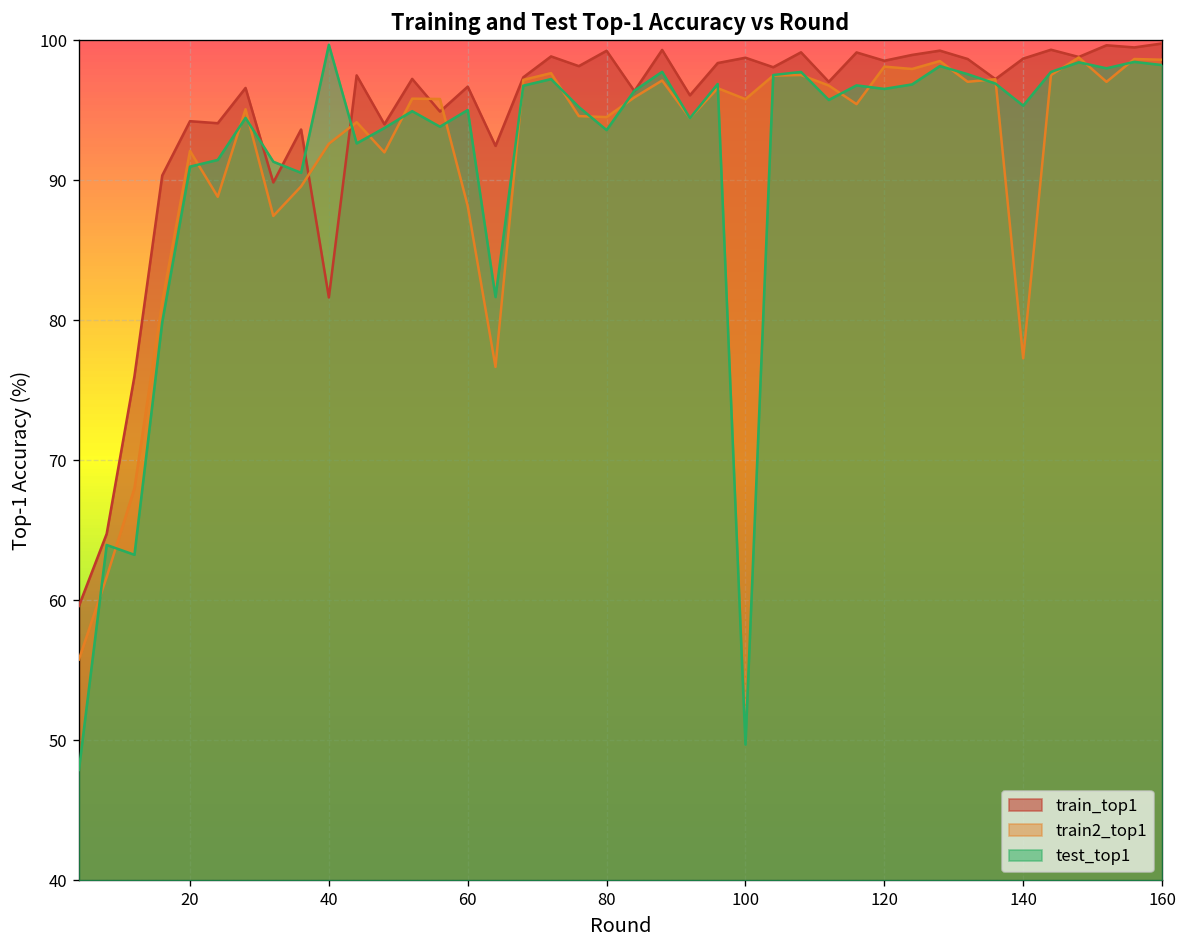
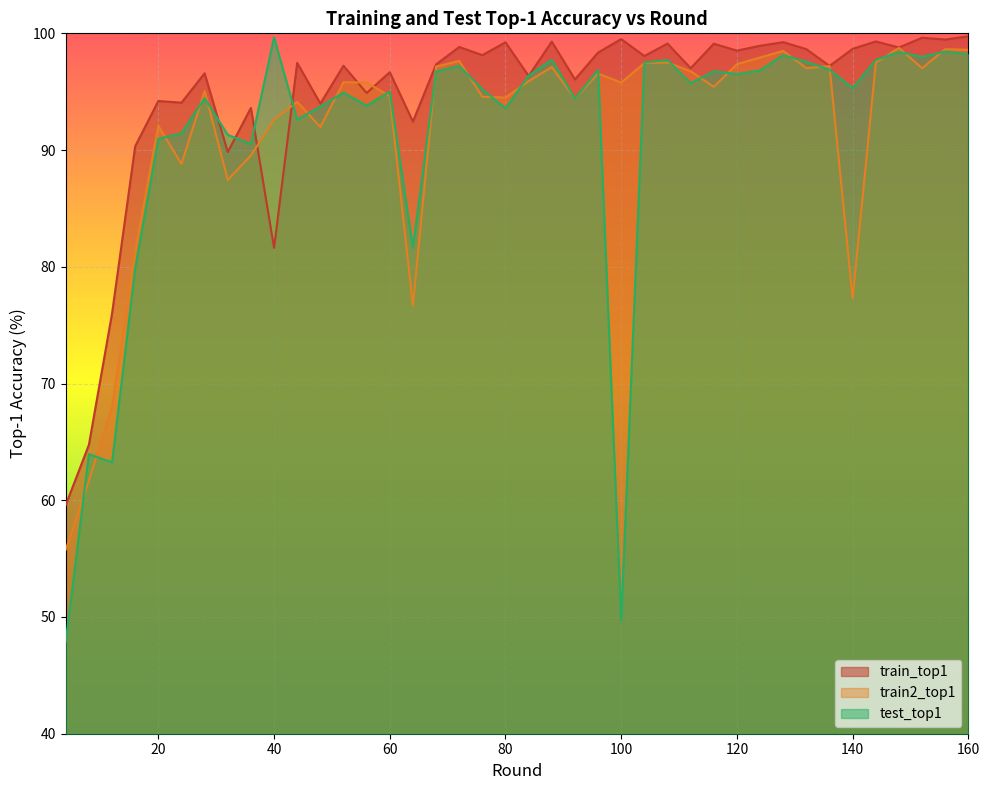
  {
    "train_top1": {
      "20": 94.2,
      "40": 81.6,
      "60": 96.7,
      "80": 99.2,
-     "100": 98.7,
+     "100": 99.5,
      "120": 98.5,
      "140": 98.7,
      "160": 99.8
    },
    "train2_top1": {
      "20": 92.1,
      "40": 92.6,
-     "60": 88.1,
+     "60": 94.6,
      "80": 94.5,
      "100": 95.8,
-     "120": 98.1,
+     "120": 97.4,
      "140": 77.3,
      "160": 98.6
    },
    "test_top1": {
      "20": 91.0,
      "40": 99.7,
      "60": 95.0,
      "80": 93.6,
      "100": 49.7,
      "120": 96.5,
      "140": 95.3,
      "160": 98.2
    }
  }
